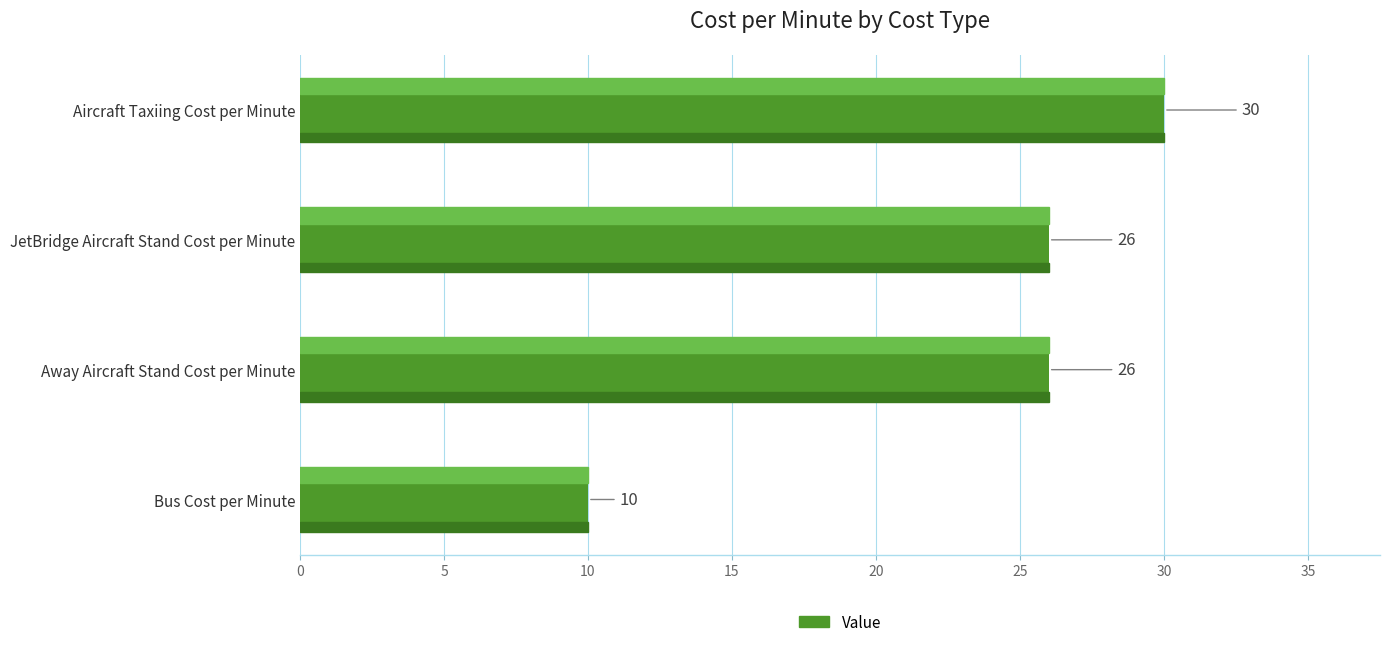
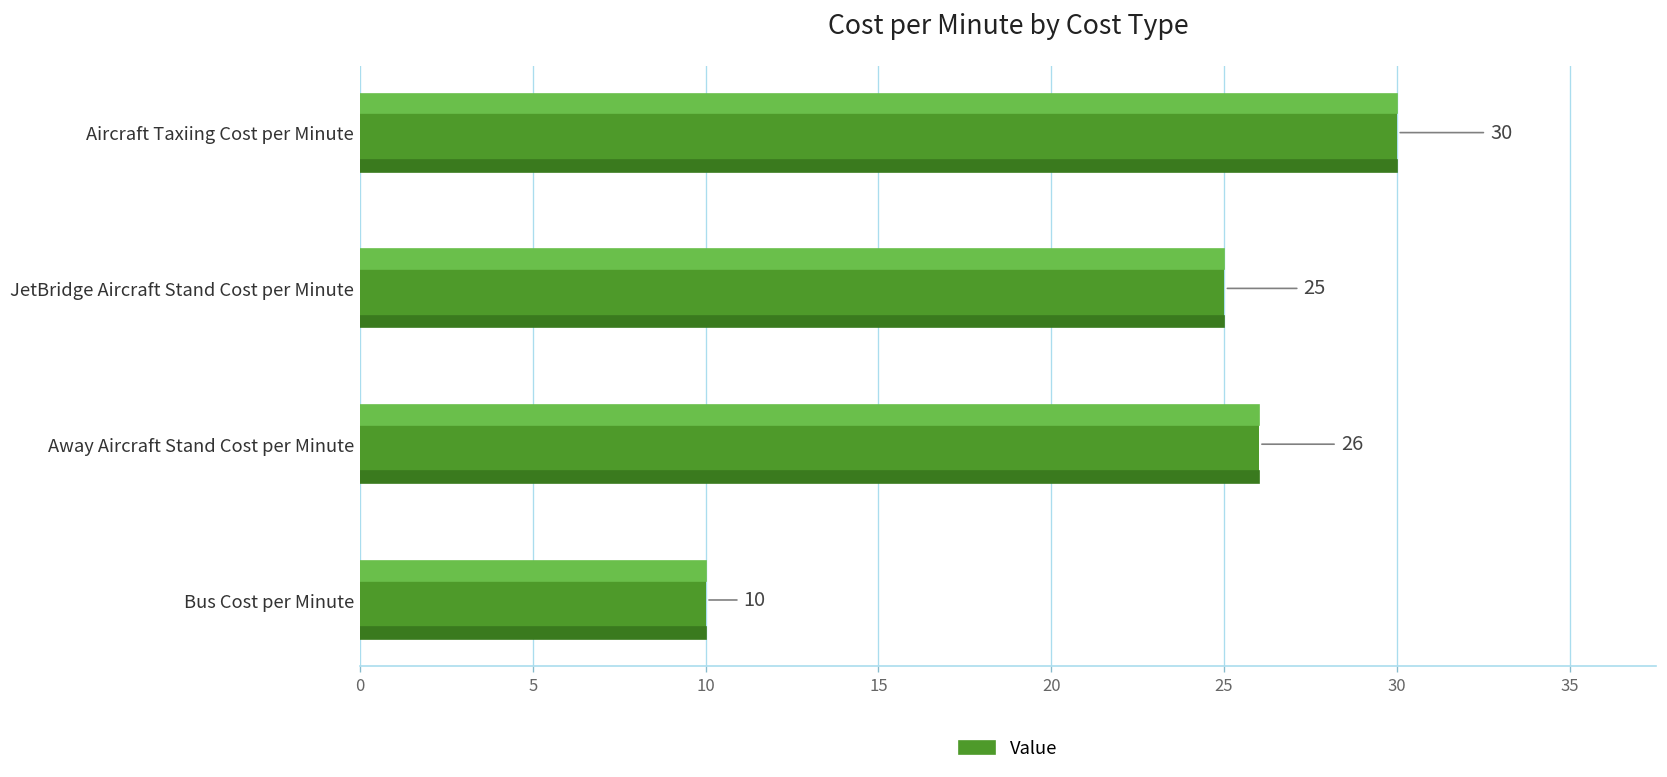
  {
    "Aircraft Taxiing Cost per Minute": 30,
-   "JetBridge Aircraft Stand Cost per Minute": 26,
+   "JetBridge Aircraft Stand Cost per Minute": 25,
    "Away Aircraft Stand Cost per Minute": 26,
    "Bus Cost per Minute": 10
  }
